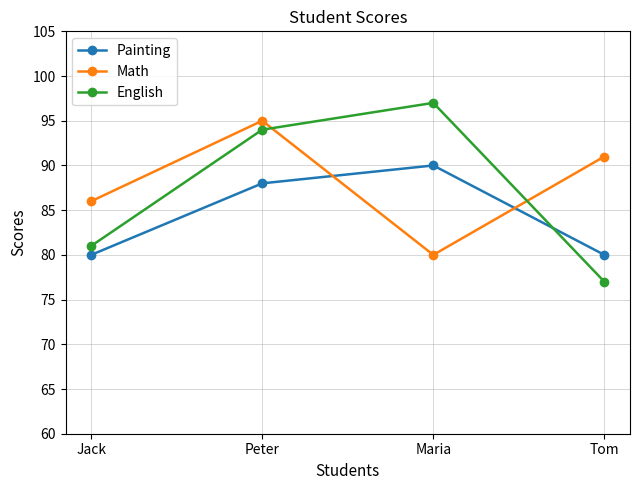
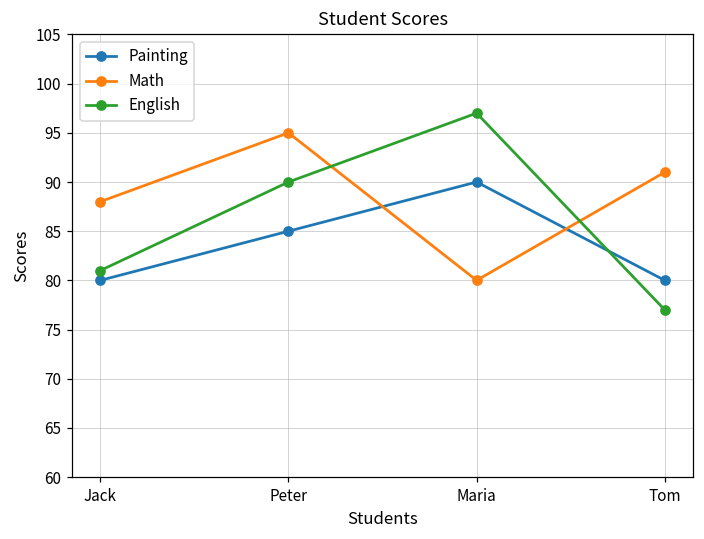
  {
    "Painting": {
      "Jack": 80,
-     "Peter": 88,
+     "Peter": 85,
      "Maria": 90,
      "Tom": 80
    },
    "Math": {
-     "Jack": 86,
+     "Jack": 88,
      "Peter": 95,
      "Maria": 80,
      "Tom": 91
    },
    "English": {
      "Jack": 81,
-     "Peter": 94,
+     "Peter": 90,
      "Maria": 97,
      "Tom": 77
    }
  }
